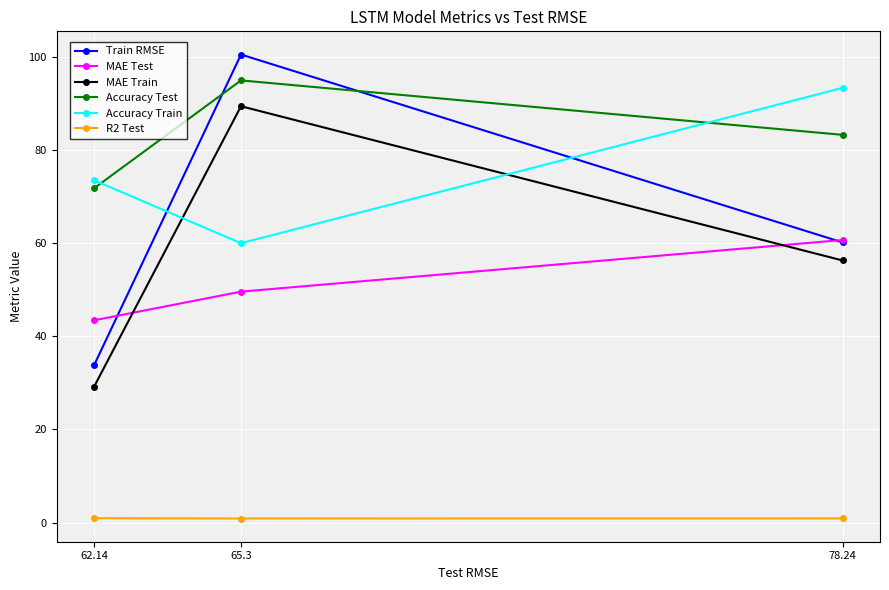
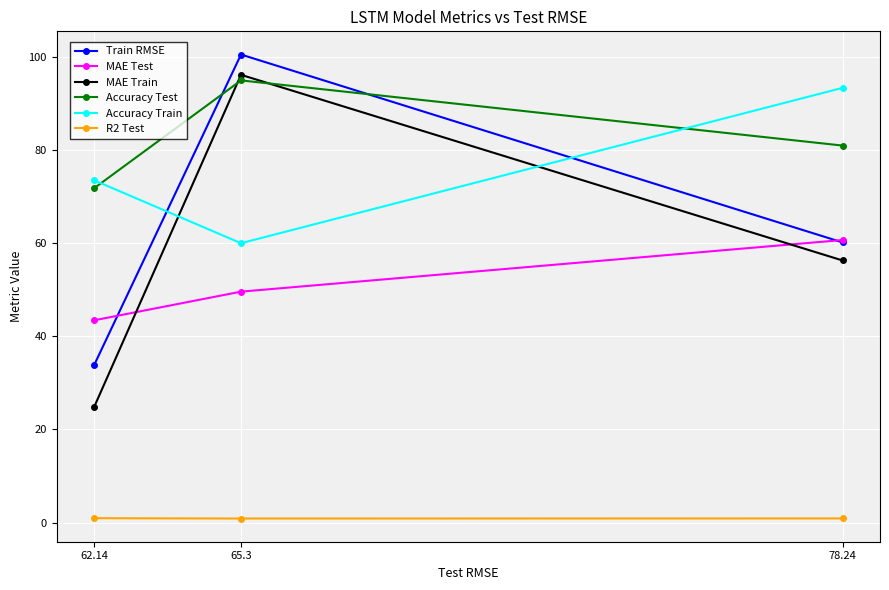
  {
    "Train RMSE": {
      "62.14": 34,
      "65.3": 100
    },
    "MAE Test": {
      "62.14": 43,
      "65.3": 50
    },
    "MAE Train": {
-     "62.14": 29,
-     "65.3": 89,
+     "62.14": 25,
+     "65.3": 96,
      "78.24": 56
    },
    "Accuracy Test": {
      "62.14": 72,
      "65.3": 95,
-     "78.24": 83
+     "78.24": 81
    },
    "Accuracy Train": {
      "62.14": 73,
      "65.3": 60,
      "78.24": 93
    },
    "R2 Test": {
      "62.14": 1,
      "65.3": 1,
      "78.24": 1
    }
  }
